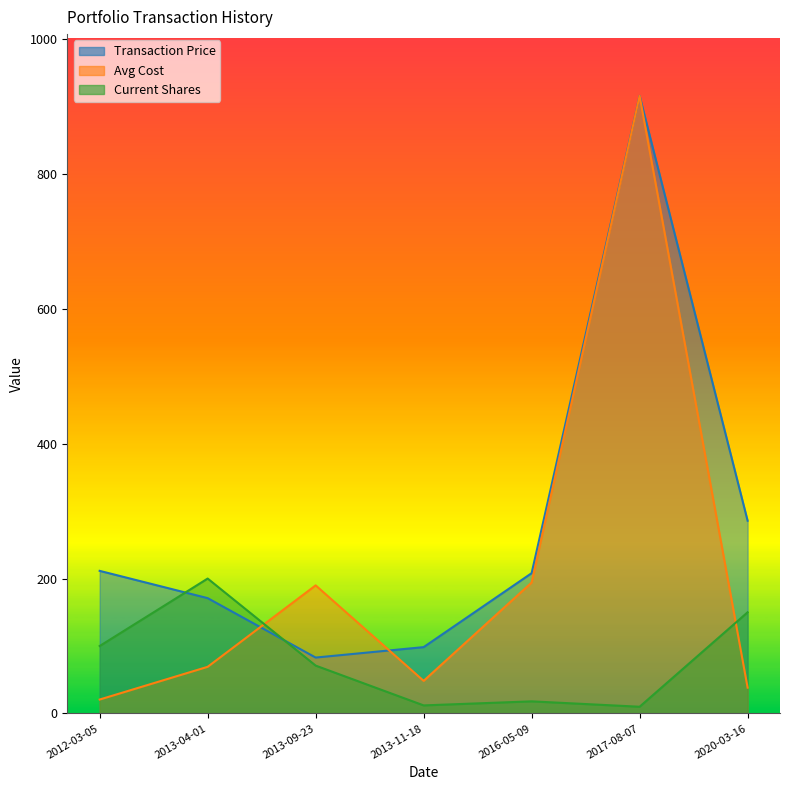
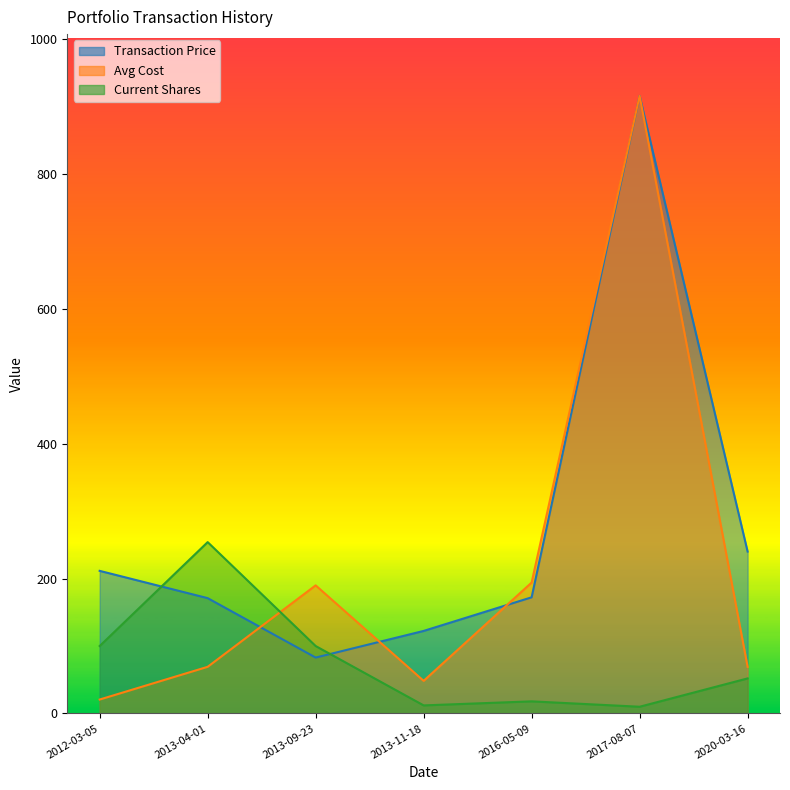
  {
    "Transaction Price": {
      "2012-03-05": 210,
      "2013-04-01": 170,
      "2013-09-23": 80,
-     "2013-11-18": 100,
-     "2016-05-09": 210,
-     "2020-03-16": 290
+     "2013-11-18": 120,
+     "2016-05-09": 170,
+     "2020-03-16": 240
    },
    "Avg Cost": {
      "2012-03-05": 20,
      "2013-04-01": 70,
      "2013-09-23": 190,
      "2013-11-18": 50,
      "2016-05-09": 190,
-     "2020-03-16": 40
+     "2020-03-16": 70
    },
    "Current Shares": {
      "2012-03-05": 100,
-     "2013-04-01": 200,
-     "2013-09-23": 70,
+     "2013-04-01": 250,
+     "2013-09-23": 100,
      "2013-11-18": 10,
      "2016-05-09": 20,
      "2017-08-07": 10,
-     "2020-03-16": 150
+     "2020-03-16": 50
    }
  }
